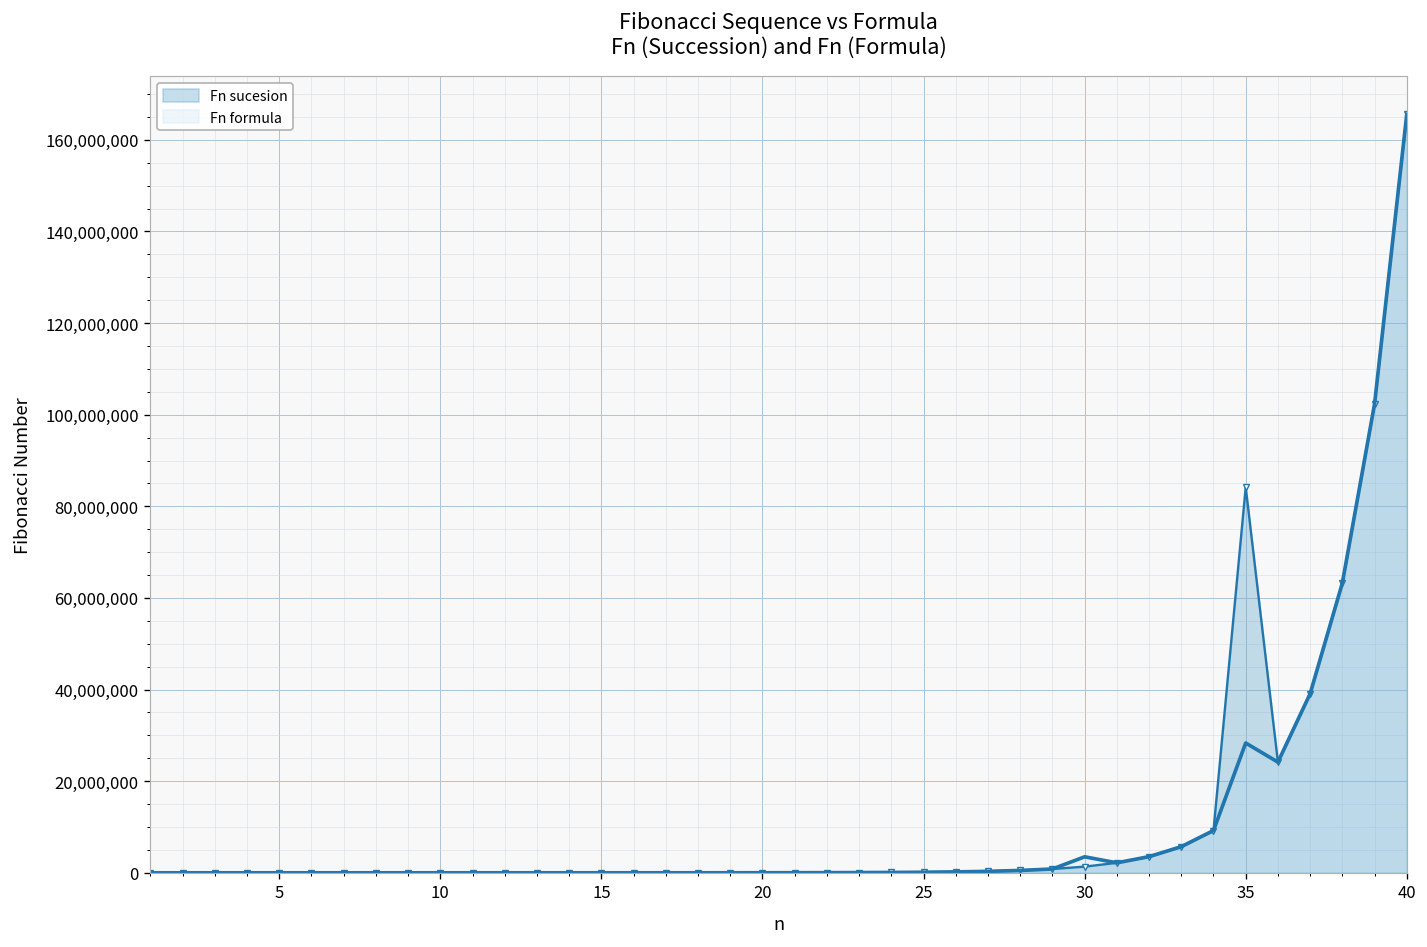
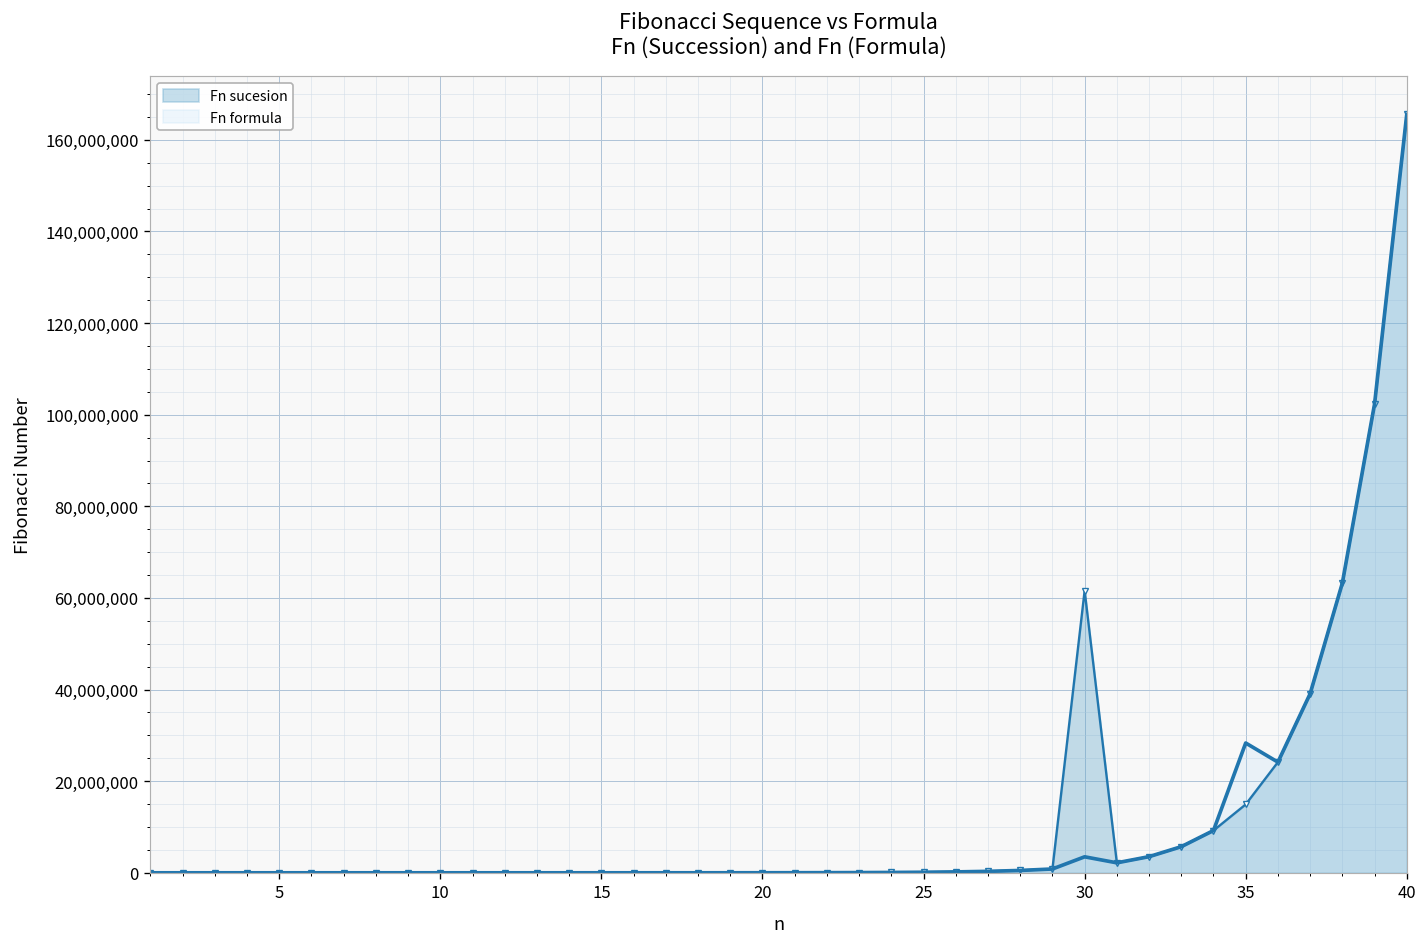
  {
    "Fn sucesion": {
-     "30": "1,000,000",
-     "35": "84,000,000"
+     "30": "62,000,000",
+     "35": "15,000,000"
    },
    "Fn formula": {
      "30": "3,000,000",
      "35": "28,000,000"
    }
  }
